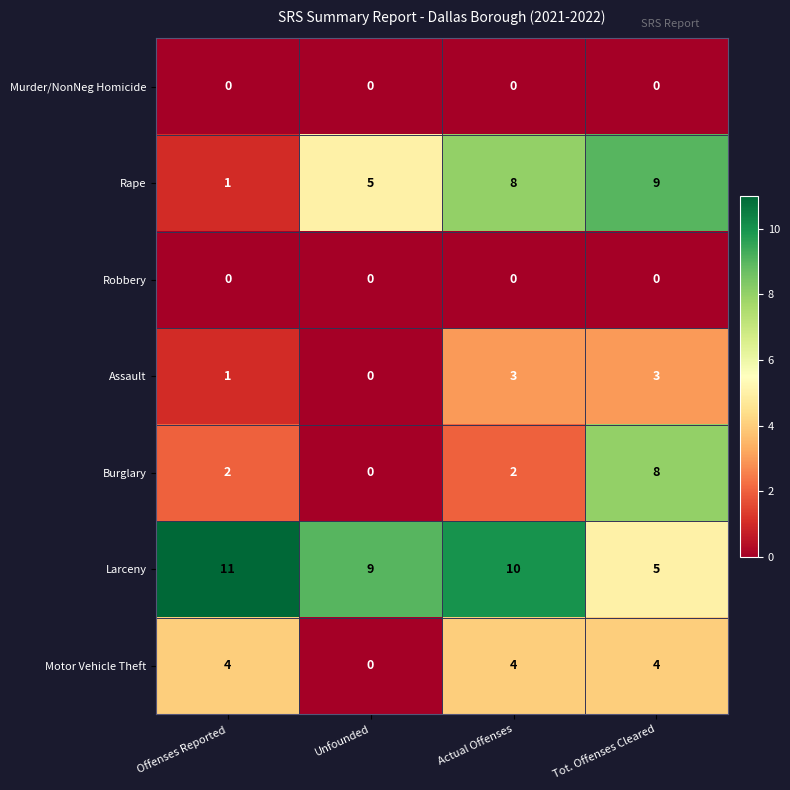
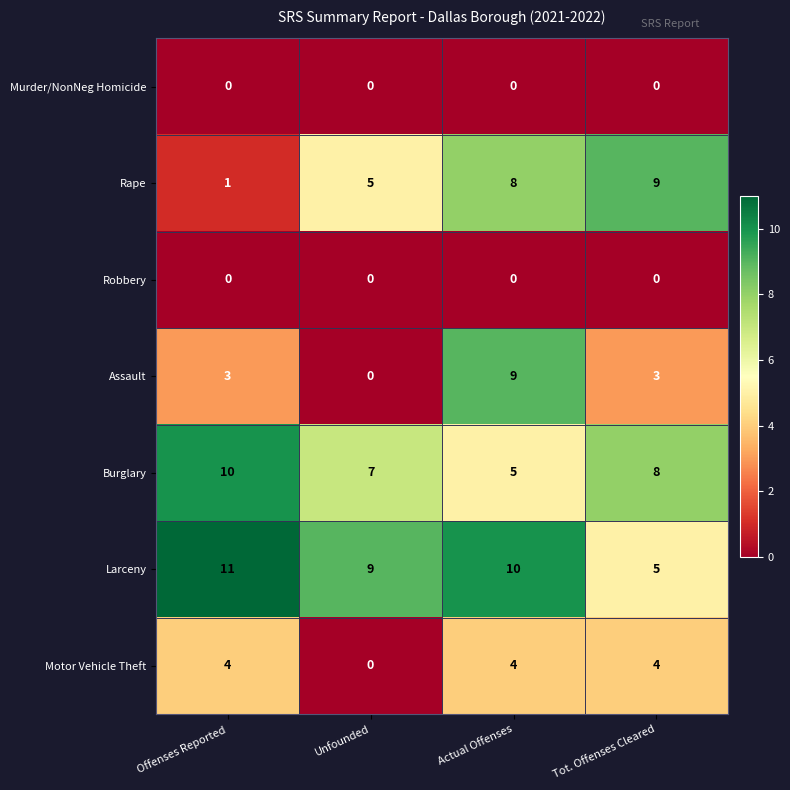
  {
    "Murder/NonNeg Homicide": {
      "Offenses Reported": 0,
      "Unfounded": 0,
      "Actual Offenses": 0,
      "Tot. Offenses Cleared": 0
    },
    "Rape": {
      "Offenses Reported": 1,
      "Unfounded": 5,
      "Actual Offenses": 8,
      "Tot. Offenses Cleared": 9
    },
    "Robbery": {
      "Offenses Reported": 0,
      "Unfounded": 0,
      "Actual Offenses": 0,
      "Tot. Offenses Cleared": 0
    },
    "Assault": {
-     "Offenses Reported": 1,
+     "Offenses Reported": 3,
      "Unfounded": 0,
-     "Actual Offenses": 3,
+     "Actual Offenses": 9,
      "Tot. Offenses Cleared": 3
    },
    "Burglary": {
-     "Offenses Reported": 2,
-     "Unfounded": 0,
-     "Actual Offenses": 2,
+     "Offenses Reported": 10,
+     "Unfounded": 7,
+     "Actual Offenses": 5,
      "Tot. Offenses Cleared": 8
    },
    "Larceny": {
      "Offenses Reported": 11,
      "Unfounded": 9,
      "Actual Offenses": 10,
      "Tot. Offenses Cleared": 5
    },
    "Motor Vehicle Theft": {
      "Offenses Reported": 4,
      "Unfounded": 0,
      "Actual Offenses": 4,
      "Tot. Offenses Cleared": 4
    }
  }
